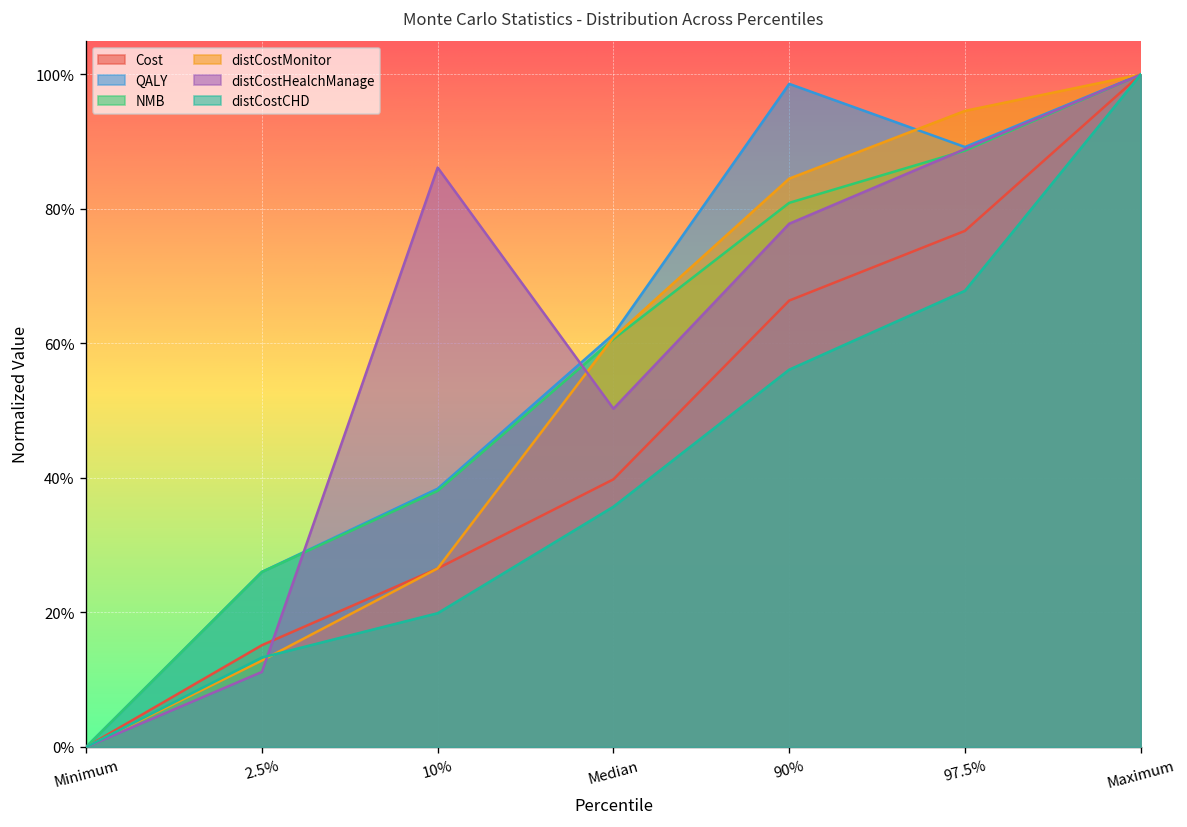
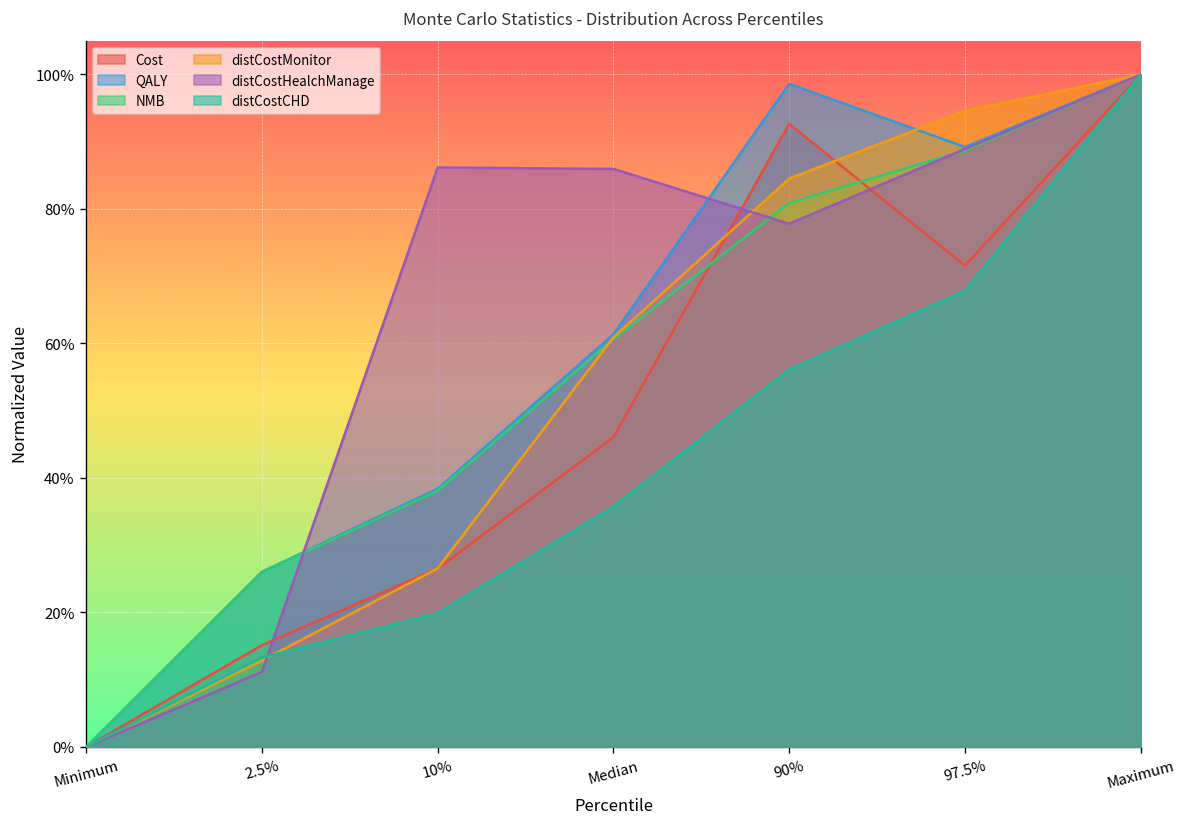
  {
    "Cost": {
      "2.5%": "15%",
-     "Median": "40%",
-     "90%": "66%",
-     "97.5%": "77%"
+     "Median": "46%",
+     "90%": "93%",
+     "97.5%": "72%"
    },
    "QALY": {
      "Median": "61%",
      "90%": "99%"
    },
    "distCostMonitor": {
      "90%": "85%",
      "97.5%": "95%"
    },
    "distCostHealchManage": {
      "2.5%": "11%",
      "10%": "86%",
-     "Median": "50%",
+     "Median": "86%",
      "90%": "78%"
    }
  }
